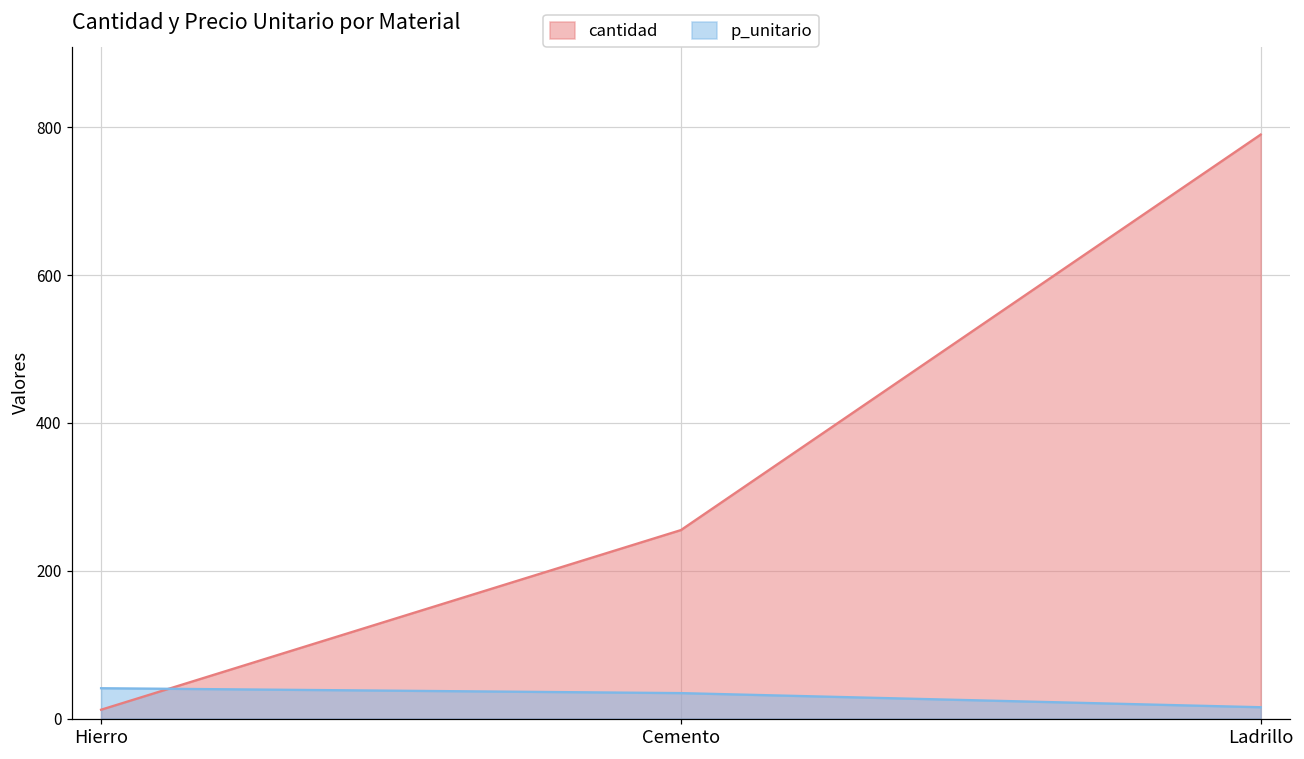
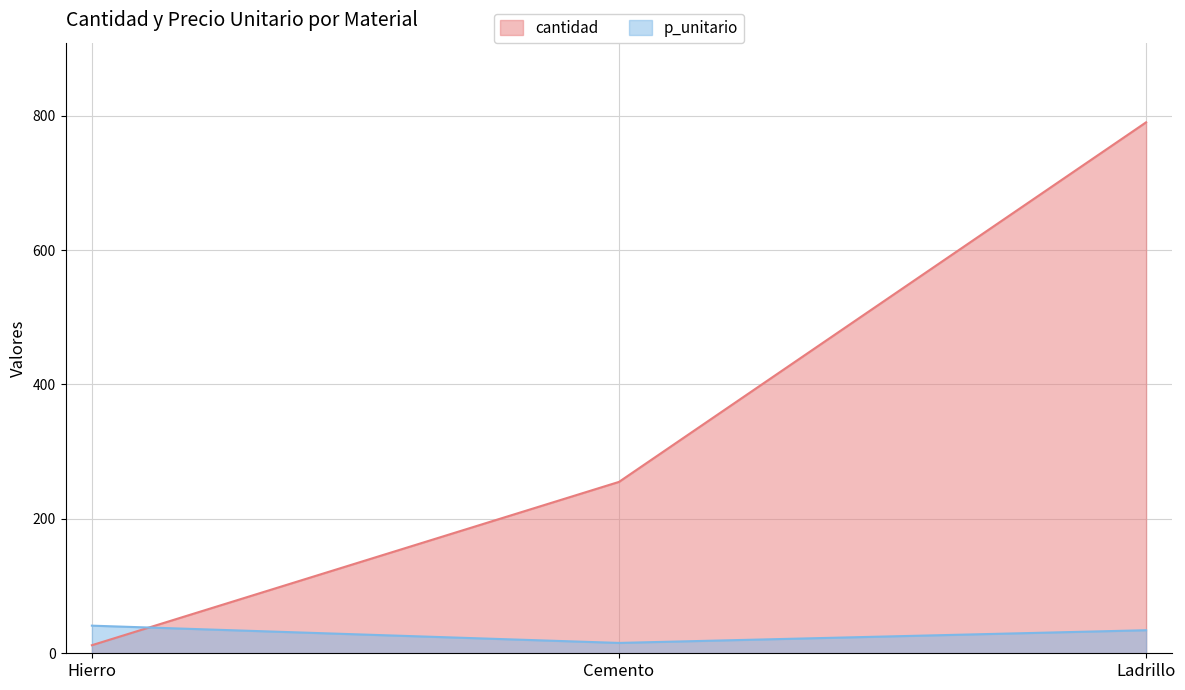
  {
    "cantidad": {
      "Hierro": 10,
      "Cemento": 260,
      "Ladrillo": 790
    },
    "p_unitario": {
      "Hierro": 40,
-     "Cemento": 30,
-     "Ladrillo": 20
+     "Cemento": 20,
+     "Ladrillo": 30
    }
  }
